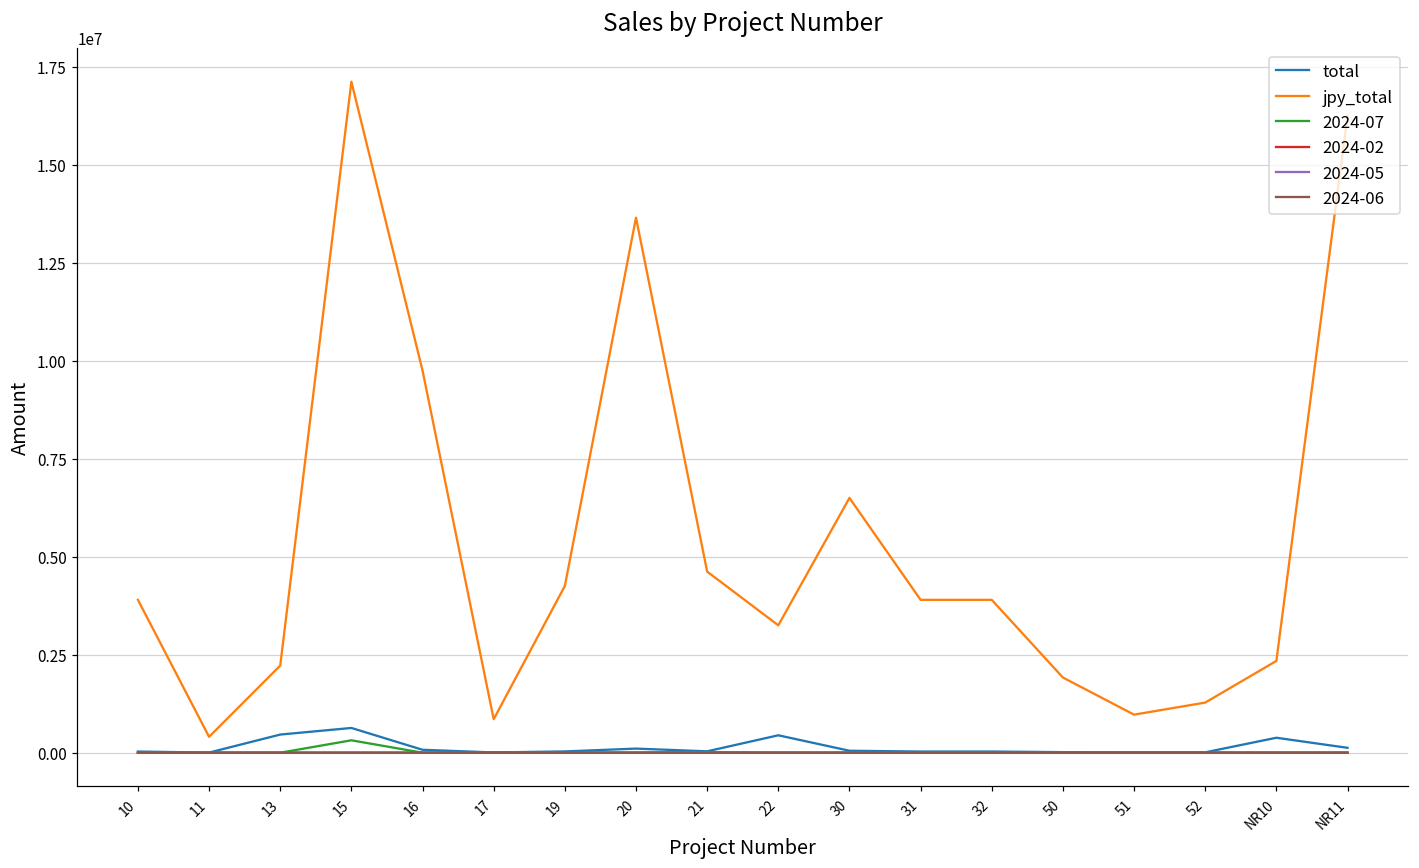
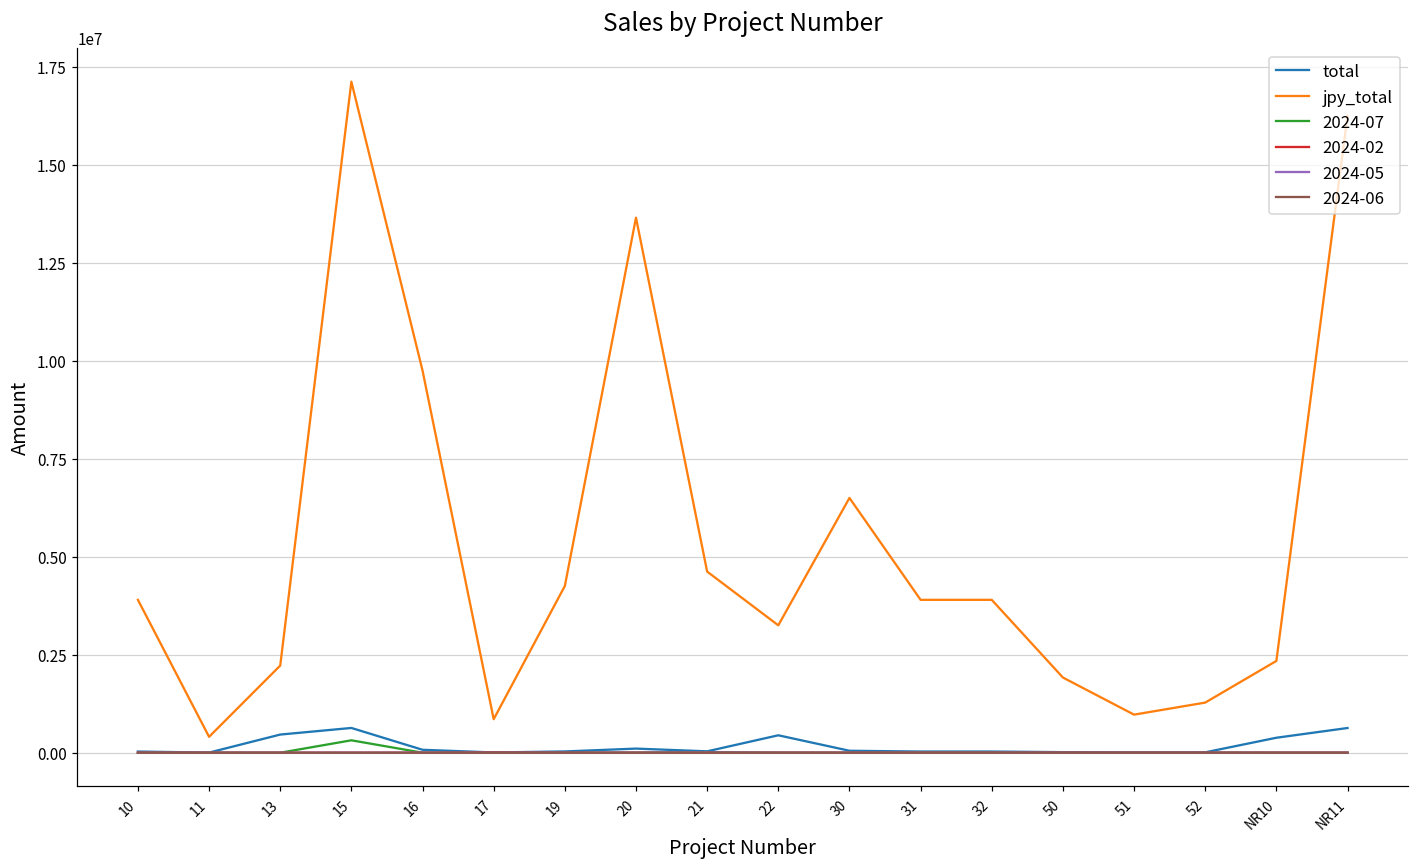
  {
    "total": {
      "13": 500000,
      "15": 600000,
      "16": 100000,
      "20": 100000,
      "22": 400000,
      "NR10": 400000,
-     "NR11": 100000
+     "NR11": 600000
    },
    "jpy_total": {
      "10": 3900000,
      "11": 400000,
      "13": 2200000,
      "15": 17100000,
      "16": 9800000,
      "17": 900000,
      "19": 4300000,
      "20": 13700000,
      "21": 4600000,
      "22": 3300000,
      "30": 6500000,
      "31": 3900000,
      "32": 3900000,
      "50": 1900000,
      "51": 1000000,
      "52": 1300000,
      "NR10": 2300000
    },
    "2024-07": {
      "15": 300000
    },
    "2024-06": {
      "15": 0
    }
  }
